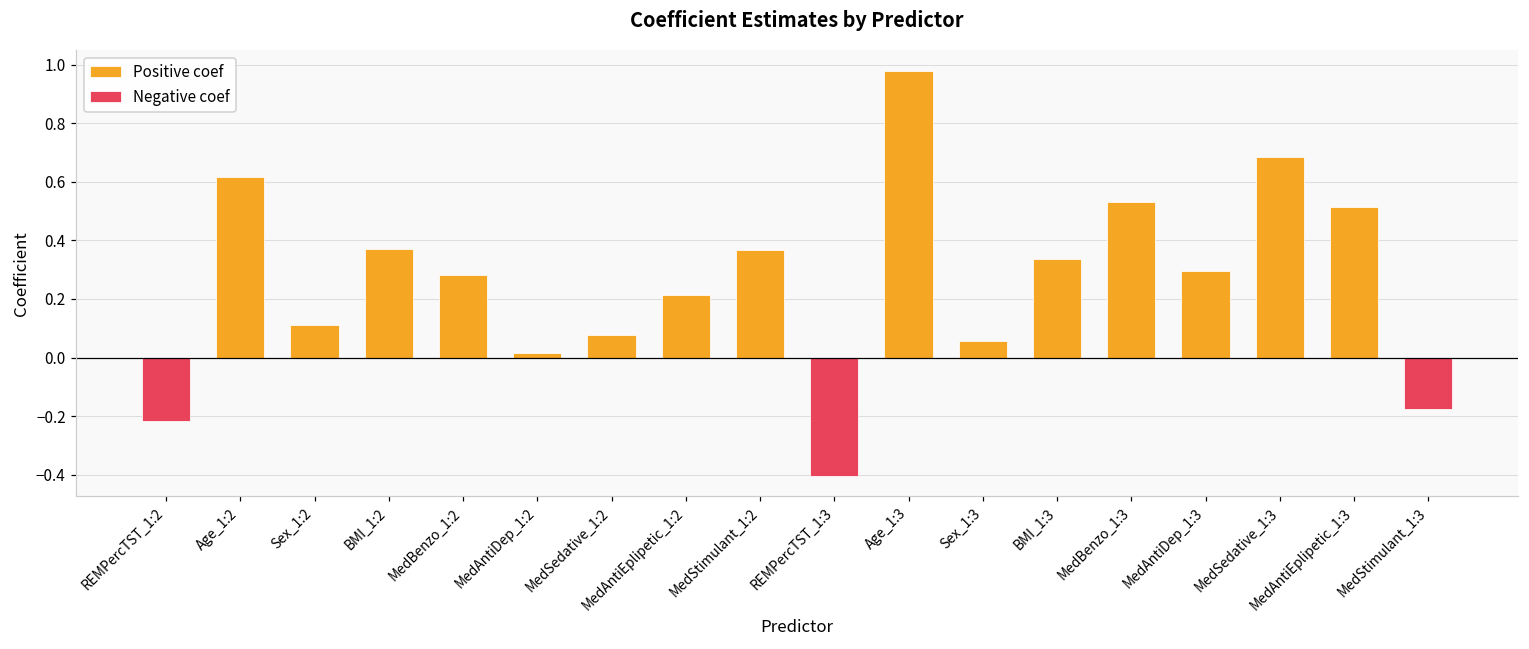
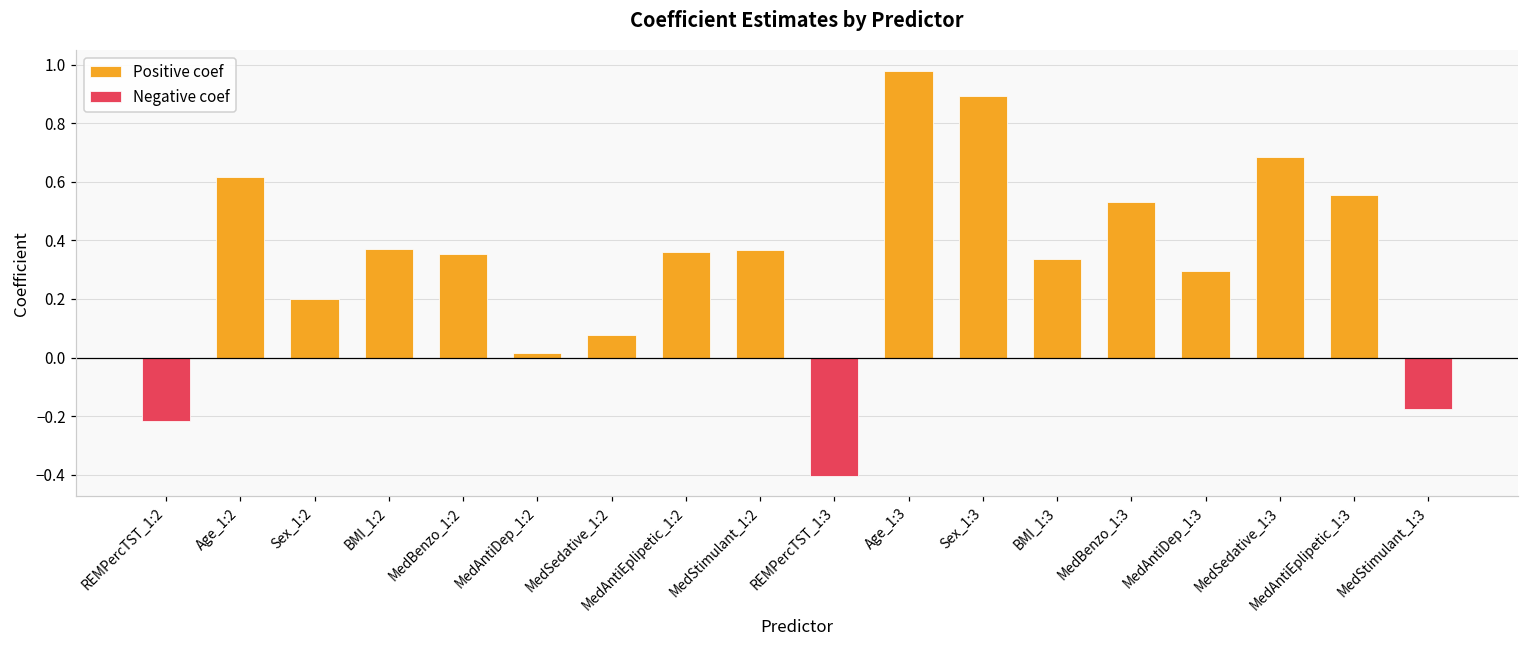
  {
    "Positive coef": {
      "Age_1:2": 0.62,
-     "Sex_1:2": 0.11,
+     "Sex_1:2": 0.20,
      "BMI_1:2": 0.37,
-     "MedBenzo_1:2": 0.28,
+     "MedBenzo_1:2": 0.35,
      "MedAntiDep_1:2": 0.02,
      "MedSedative_1:2": 0.08,
-     "MedAntiEplipetic_1:2": 0.21,
+     "MedAntiEplipetic_1:2": 0.36,
      "MedStimulant_1:2": 0.37,
      "Age_1:3": 0.98,
-     "Sex_1:3": 0.06,
+     "Sex_1:3": 0.89,
      "BMI_1:3": 0.34,
      "MedBenzo_1:3": 0.53,
      "MedAntiDep_1:3": 0.30,
      "MedSedative_1:3": 0.69,
-     "MedAntiEplipetic_1:3": 0.51
+     "MedAntiEplipetic_1:3": 0.55
    },
    "Negative coef": {
      "REMPercTST_1:2": -0.22,
      "REMPercTST_1:3": -0.40,
      "MedStimulant_1:3": -0.18
    }
  }
